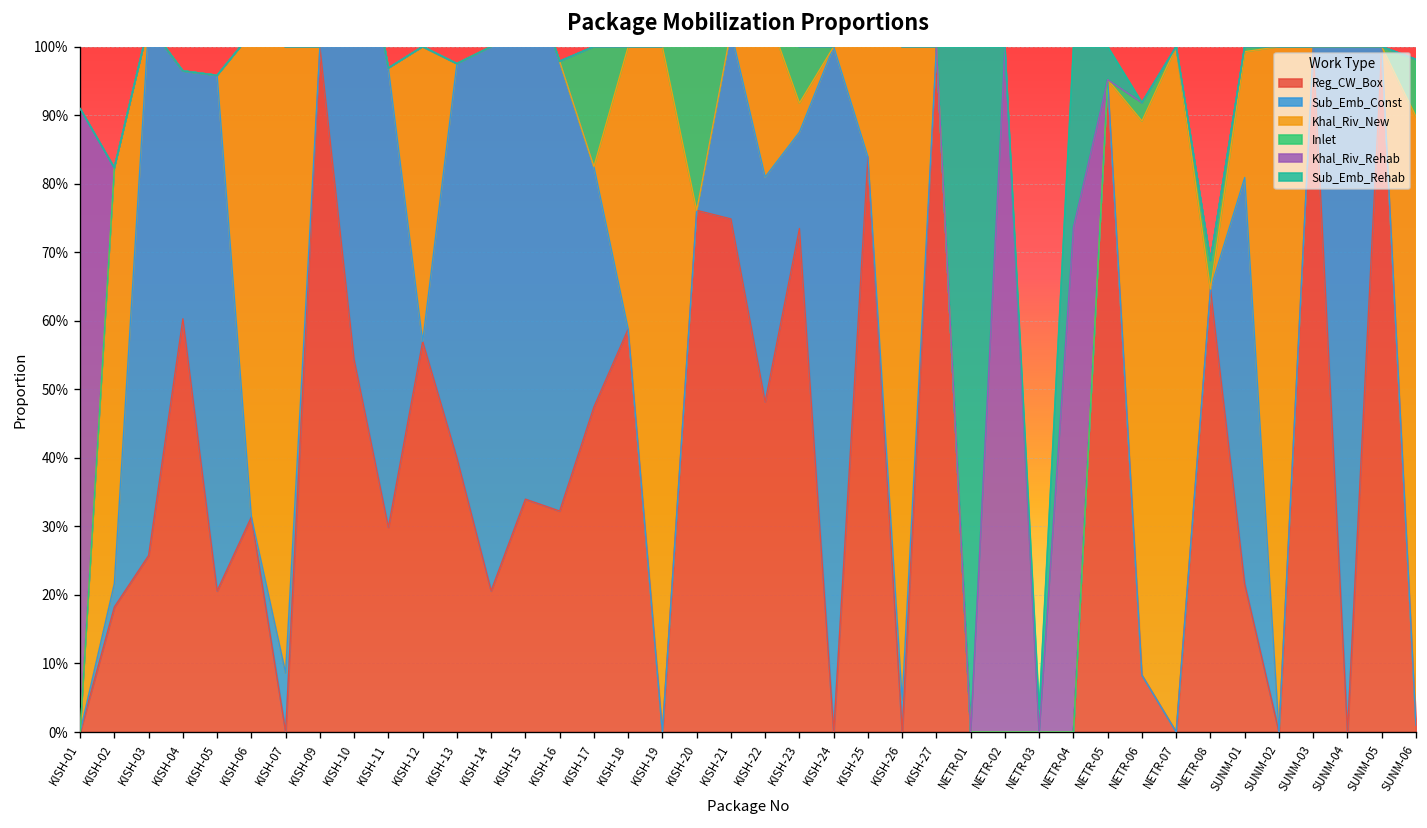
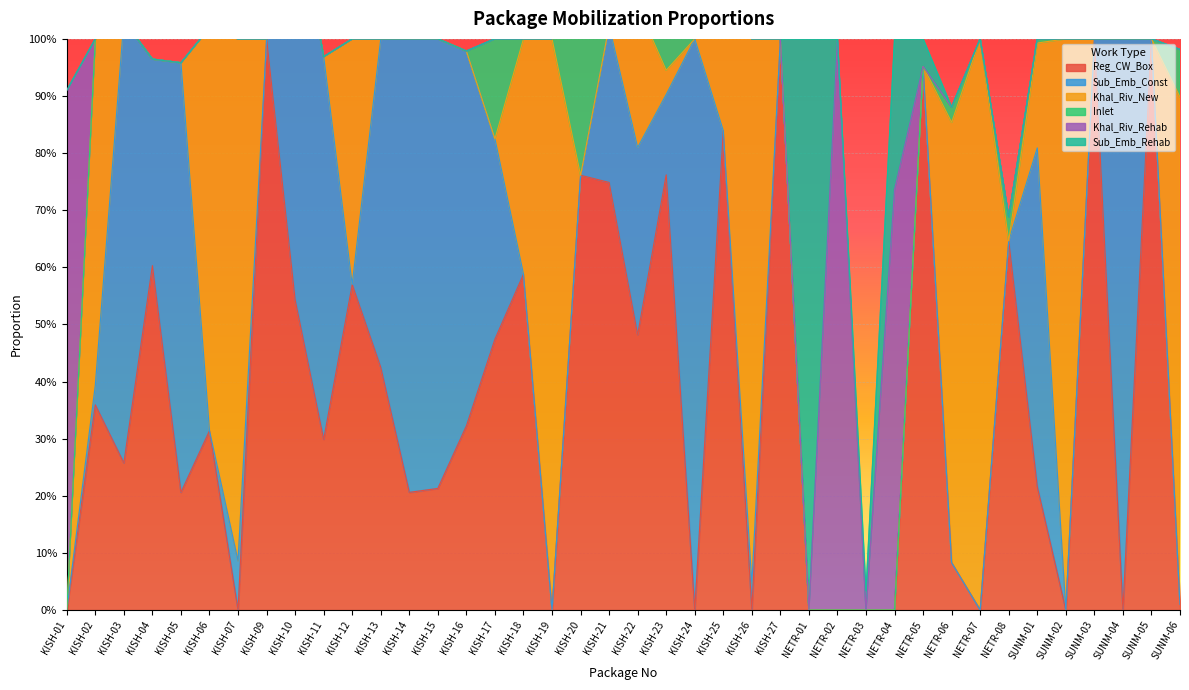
  {
    "Reg_CW_Box": {
-     "KISH-02": "18%",
+     "KISH-02": "36%",
      "KISH-03": "26%",
      "KISH-04": "60%",
      "KISH-05": "21%",
      "KISH-07": "0%",
      "KISH-10": "54%",
      "KISH-11": "30%",
-     "KISH-13": "40%",
+     "KISH-13": "42%",
      "KISH-14": "21%",
-     "KISH-15": "34%",
+     "KISH-15": "21%",
      "KISH-16": "32%",
      "KISH-17": "47%",
      "KISH-21": "75%",
      "KISH-22": "48%",
-     "KISH-23": "73%",
+     "KISH-23": "76%",
      "KISH-24": "0%",
      "KISH-26": "0%",
      "SUNM-01": "22%",
      "SUNM-04": "0%"
    },
    "Sub_Emb_Const": {
      "KISH-02": "3%",
      "KISH-07": "9%",
      "KISH-22": "33%",
      "KISH-23": "14%",
      "KISH-26": "5%",
      "SUNM-01": "59%"
    },
    "Khal_Riv_New": {
      "KISH-23": "4%",
-     "NETR-06": "81%",
+     "NETR-06": "77%",
      "SUNM-01": "18%",
      "SUNM-06": "89%"
    },
    "Khal_Riv_Rehab": {
      "NETR-04": "74%"
    }
  }
